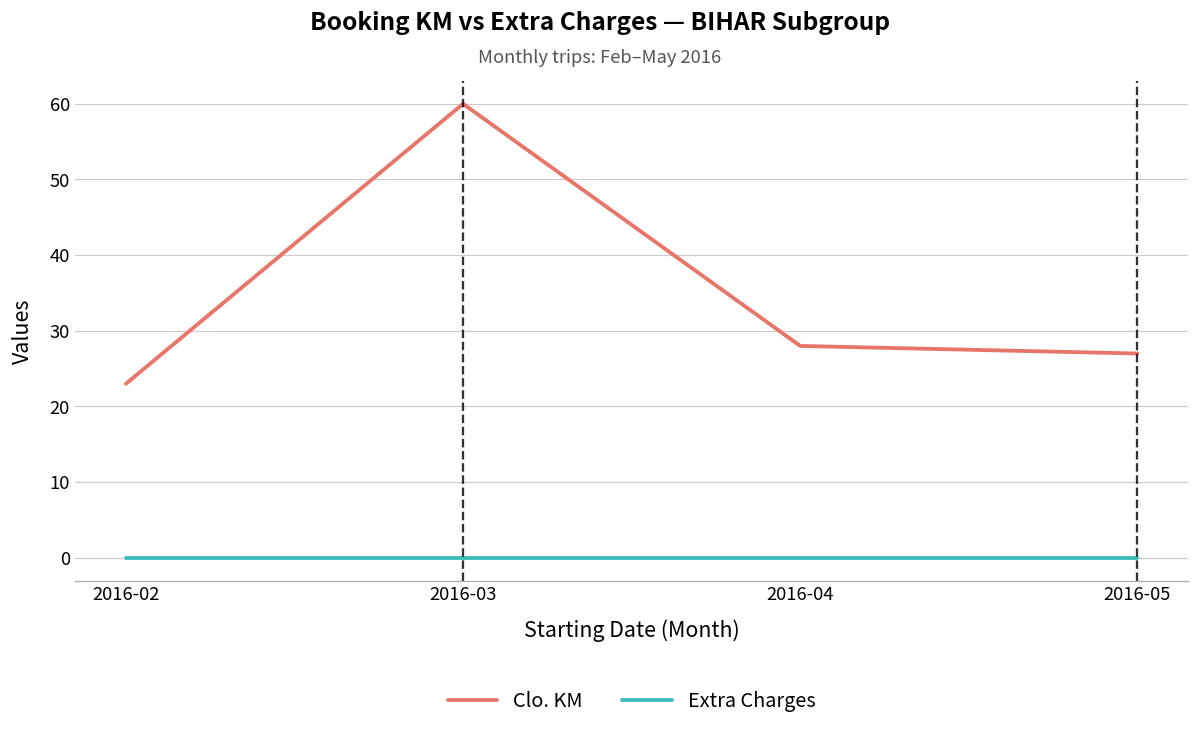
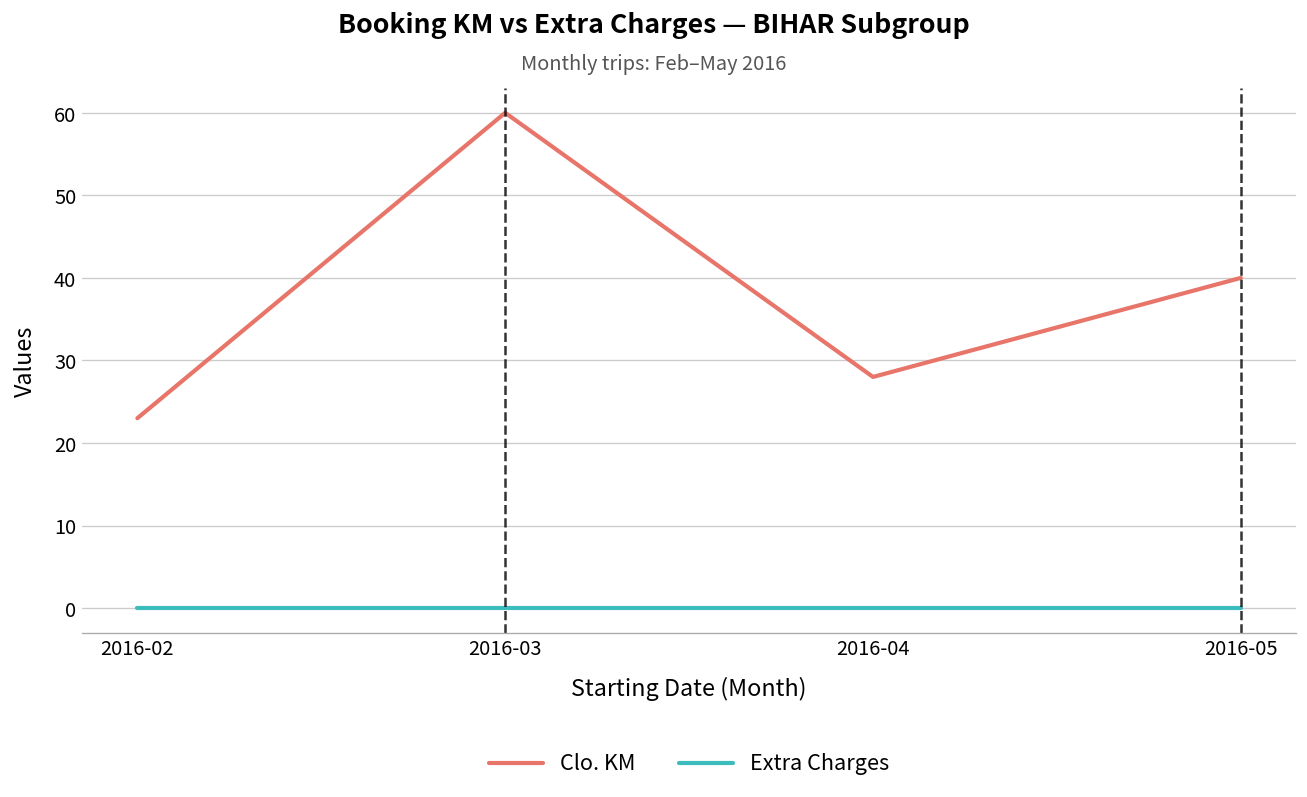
  {
    "Clo. KM": {
      "2016-02": 23,
      "2016-03": 60,
      "2016-04": 28,
-     "2016-05": 27
+     "2016-05": 40
    },
    "Extra Charges": {
      "2016-02": 0,
      "2016-03": 0,
      "2016-04": 0,
      "2016-05": 0
    }
  }
